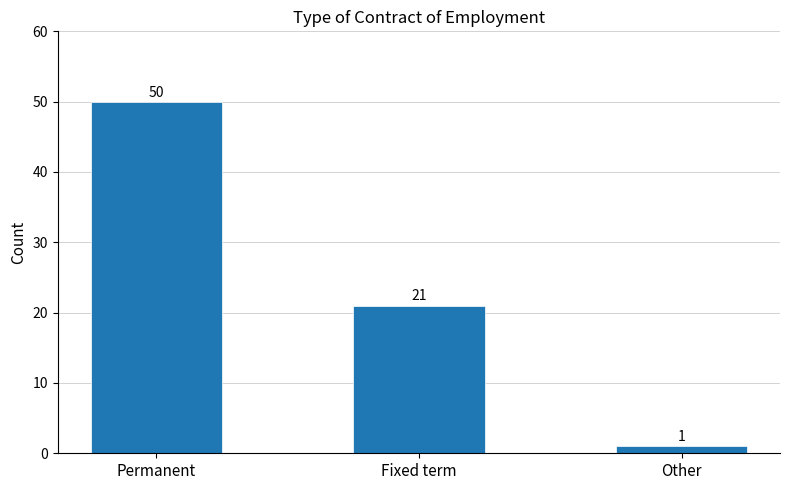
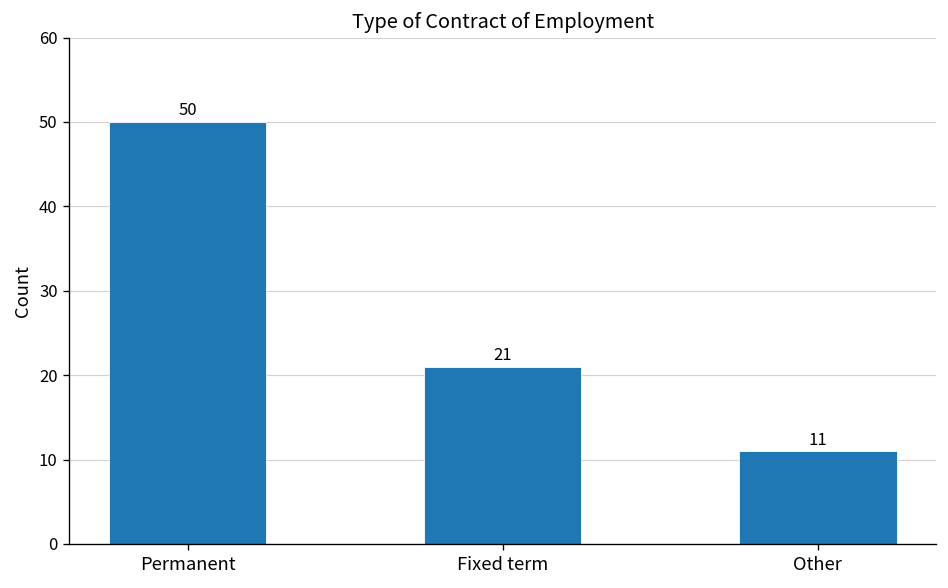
  {
    "Permanent": 50,
    "Fixed term": 21,
-   "Other": 1
+   "Other": 11
  }
